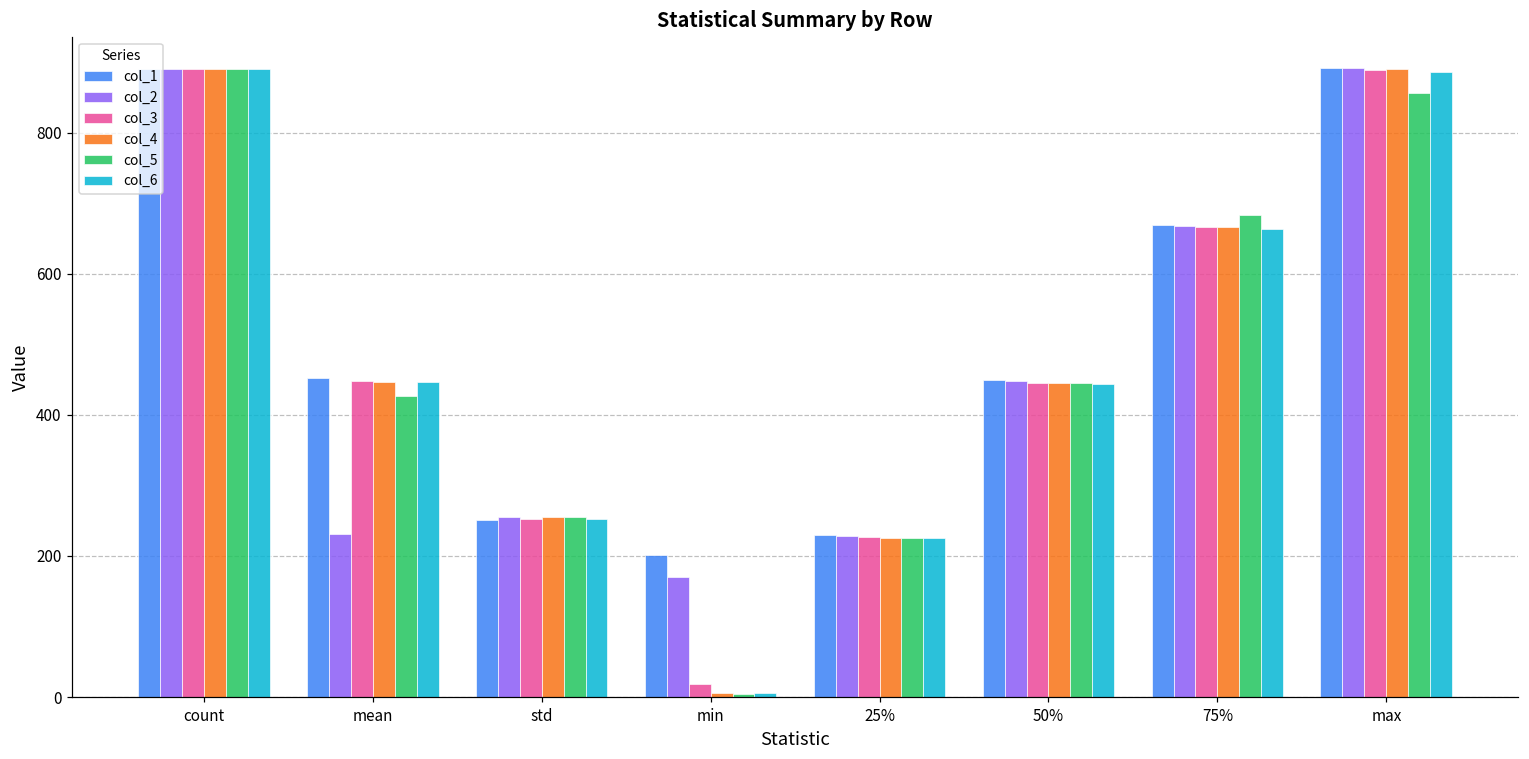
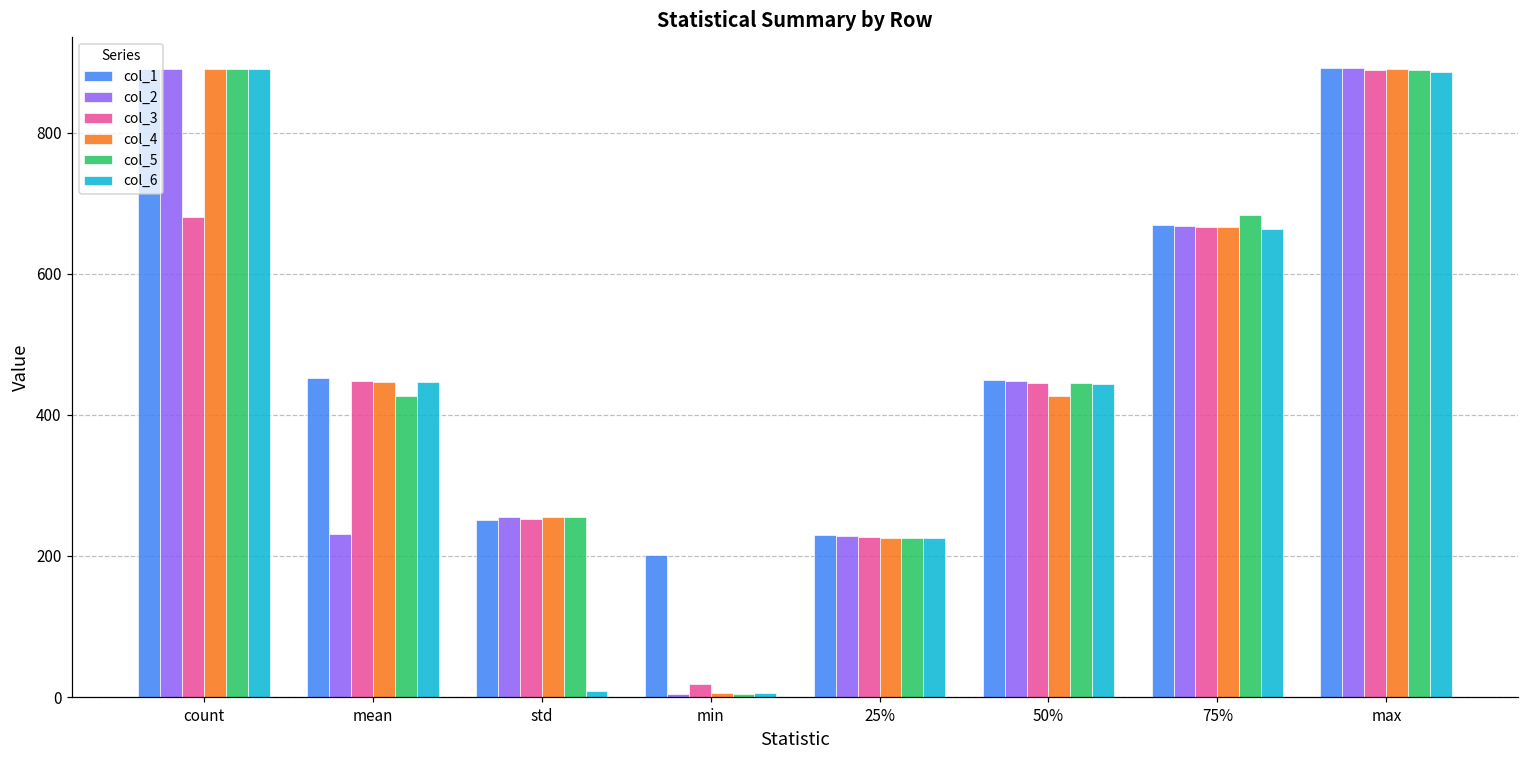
  {
    "col_1": {
      "mean": 450,
      "std": 250,
      "min": 200,
      "25%": 230,
      "50%": 450,
      "75%": 670,
      "max": 890
    },
    "col_2": {
      "count": 890,
      "mean": 230,
      "std": 250,
-     "min": 170,
+     "min": 0,
      "25%": 230,
      "50%": 450,
      "75%": 670,
      "max": 890
    },
    "col_3": {
-     "count": 890,
+     "count": 680,
      "mean": 450,
      "std": 250,
      "min": 20,
      "25%": 230,
      "50%": 450,
      "75%": 670,
      "max": 890
    },
    "col_4": {
      "count": 890,
      "mean": 450,
      "std": 250,
      "min": 10,
      "25%": 230,
-     "50%": 450,
+     "50%": 430,
      "75%": 670,
      "max": 890
    },
    "col_5": {
      "count": 890,
      "mean": 430,
      "std": 250,
      "min": 0,
      "25%": 230,
      "50%": 440,
      "75%": 680,
-     "max": 860
+     "max": 890
    },
    "col_6": {
      "count": 890,
      "mean": 450,
-     "std": 250,
+     "std": 10,
      "min": 10,
      "25%": 230,
      "50%": 440,
      "75%": 660,
      "max": 890
    }
  }
